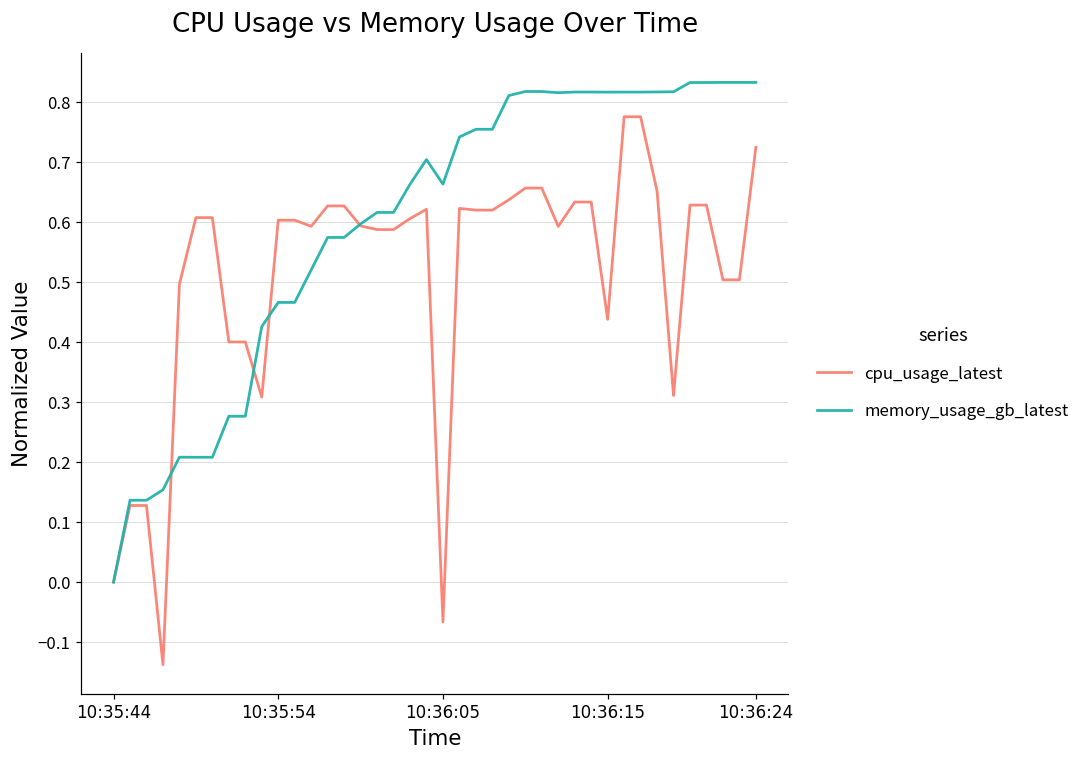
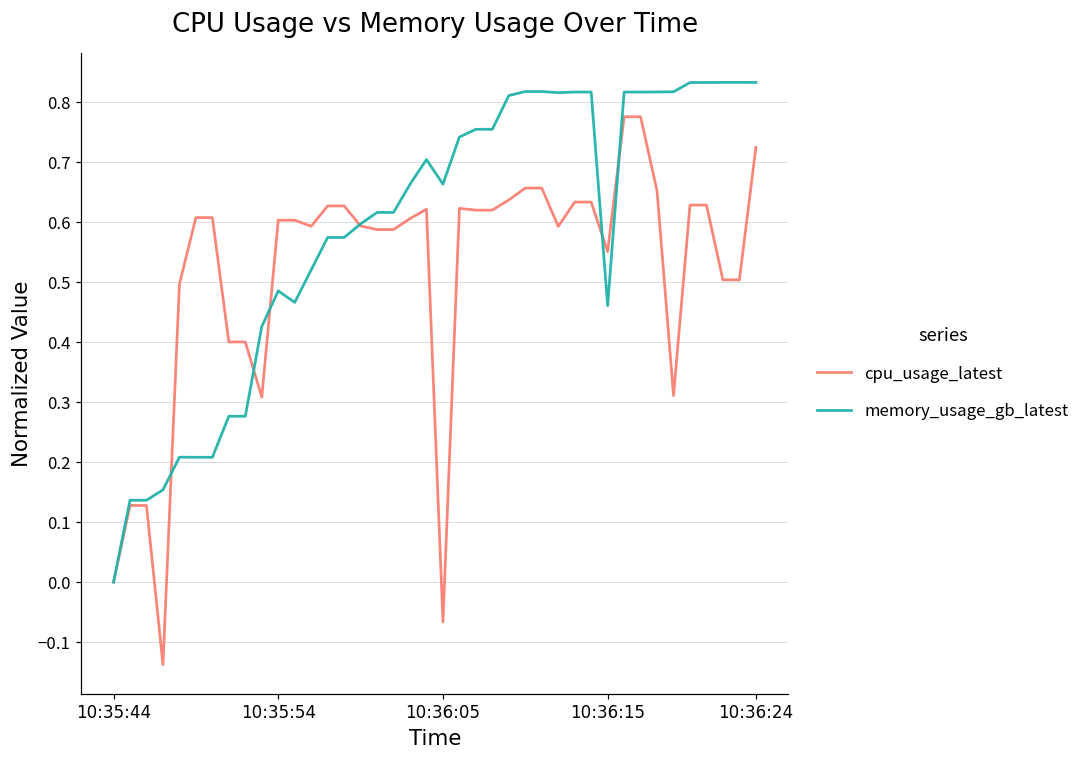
  {
    "cpu_usage_latest": {
      "10:35:54": 0.60,
      "10:36:05": -0.07,
-     "10:36:15": 0.44,
+     "10:36:15": 0.55,
      "10:36:24": 0.73
    },
    "memory_usage_gb_latest": {
-     "10:35:54": 0.47,
+     "10:35:54": 0.49,
      "10:36:05": 0.66,
-     "10:36:15": 0.82,
+     "10:36:15": 0.46,
      "10:36:24": 0.83
    }
  }
